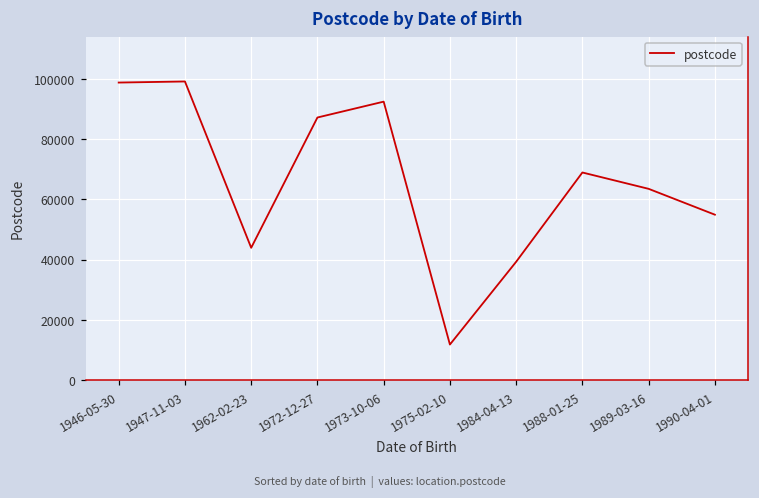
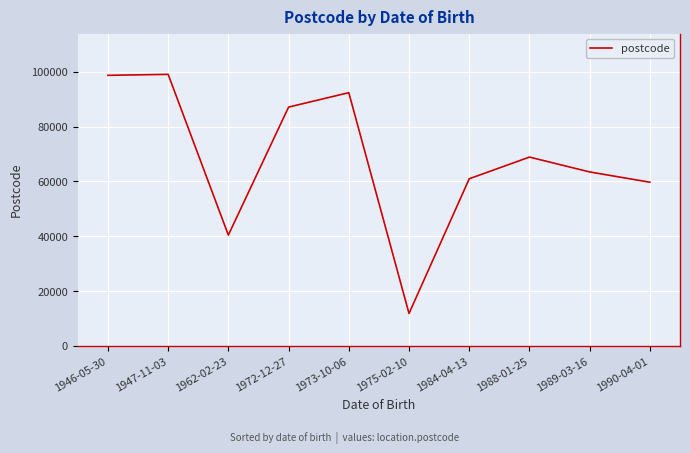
  {
    "1946-05-30": 99000,
    "1947-11-03": 99000,
-   "1962-02-23": 44000,
+   "1962-02-23": 40000,
    "1972-12-27": 87000,
    "1973-10-06": 92000,
    "1975-02-10": 12000,
-   "1984-04-13": 39000,
+   "1984-04-13": 61000,
    "1988-01-25": 69000,
    "1989-03-16": 63000,
-   "1990-04-01": 55000
+   "1990-04-01": 60000
  }
